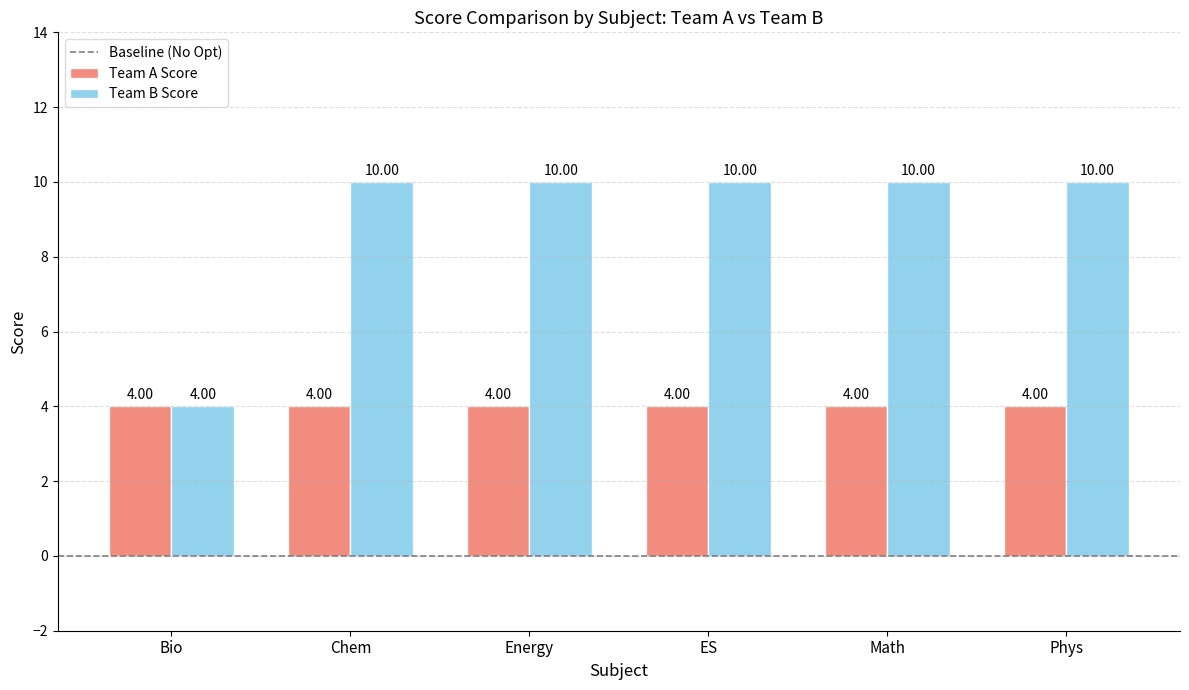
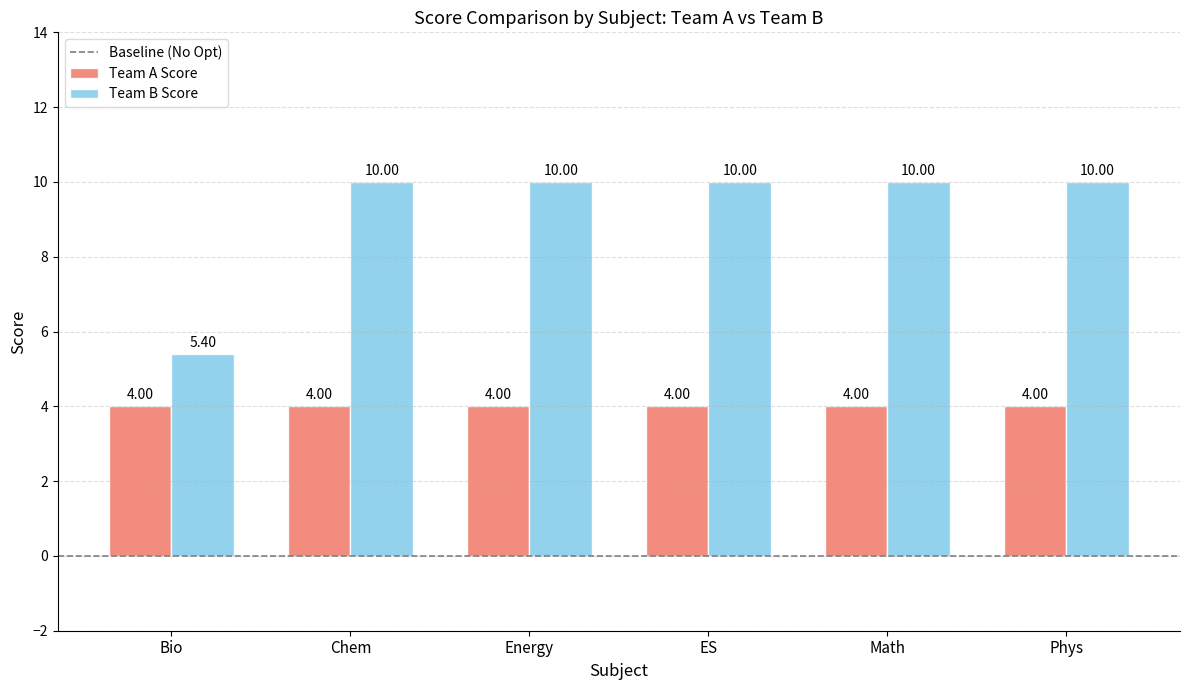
  {
    "Team A Score": {
      "Bio": 4.00,
      "Chem": 4.00,
      "Energy": 4.00,
      "ES": 4.00,
      "Math": 4.00,
      "Phys": 4.00
    },
    "Team B Score": {
-     "Bio": 4.00,
+     "Bio": 5.40,
      "Chem": 10.00,
      "Energy": 10.00,
      "ES": 10.00,
      "Math": 10.00,
      "Phys": 10.00
    }
  }
